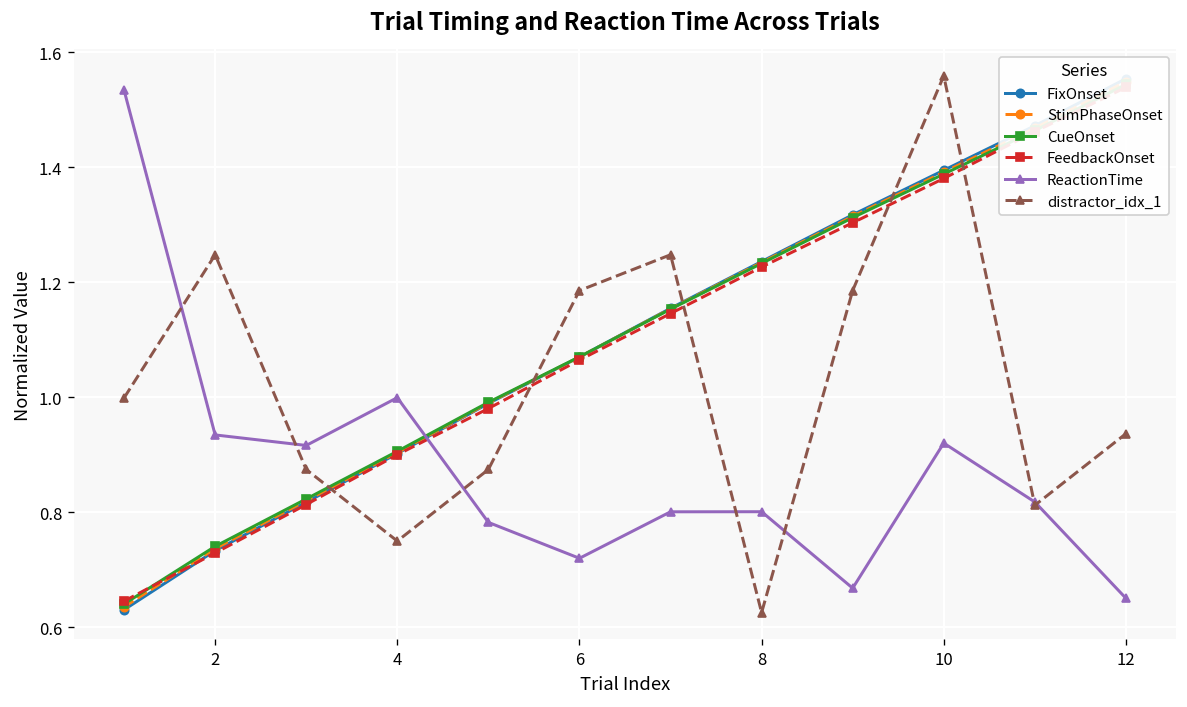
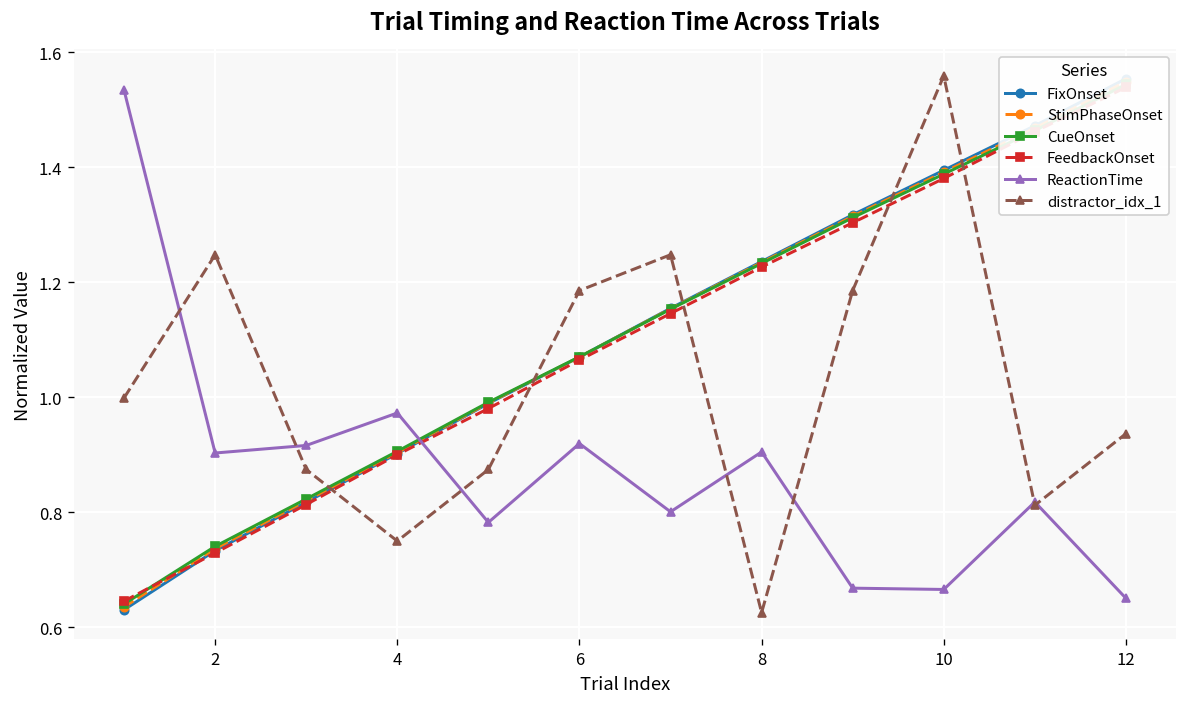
  {
    "FeedbackOnset": {
      "6": 1.06,
      "8": 1.23,
      "10": 1.38
    },
    "ReactionTime": {
-     "2": 0.93,
-     "4": 1.00,
-     "6": 0.72,
-     "8": 0.80,
-     "10": 0.92,
+     "2": 0.90,
+     "4": 0.97,
+     "6": 0.92,
+     "8": 0.90,
+     "10": 0.67,
      "12": 0.65
    },
    "distractor_idx_1": {
      "2": 1.25,
      "4": 0.75,
      "6": 1.19,
      "8": 0.63,
      "10": 1.56,
      "12": 0.94
    }
  }
